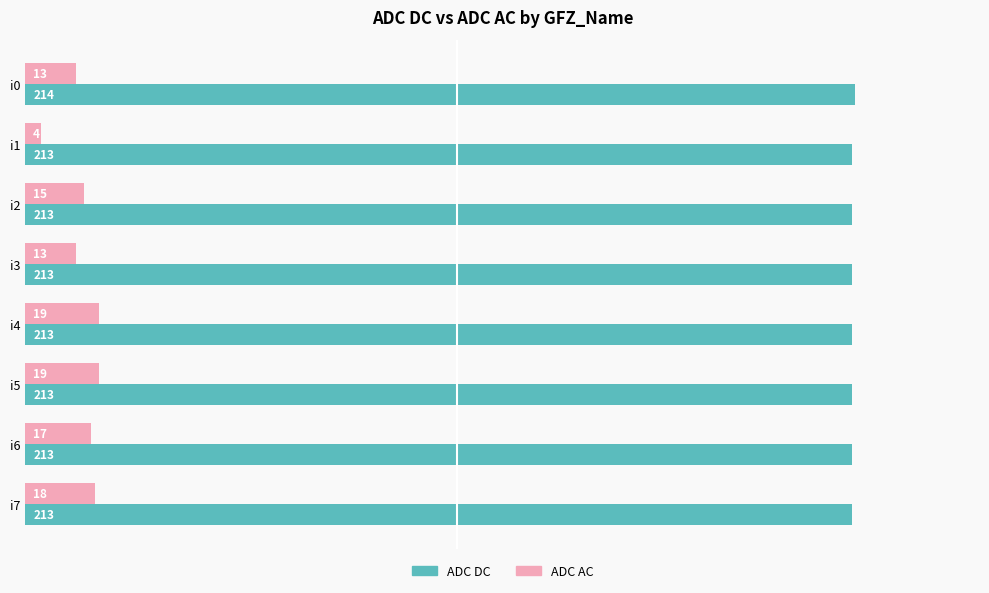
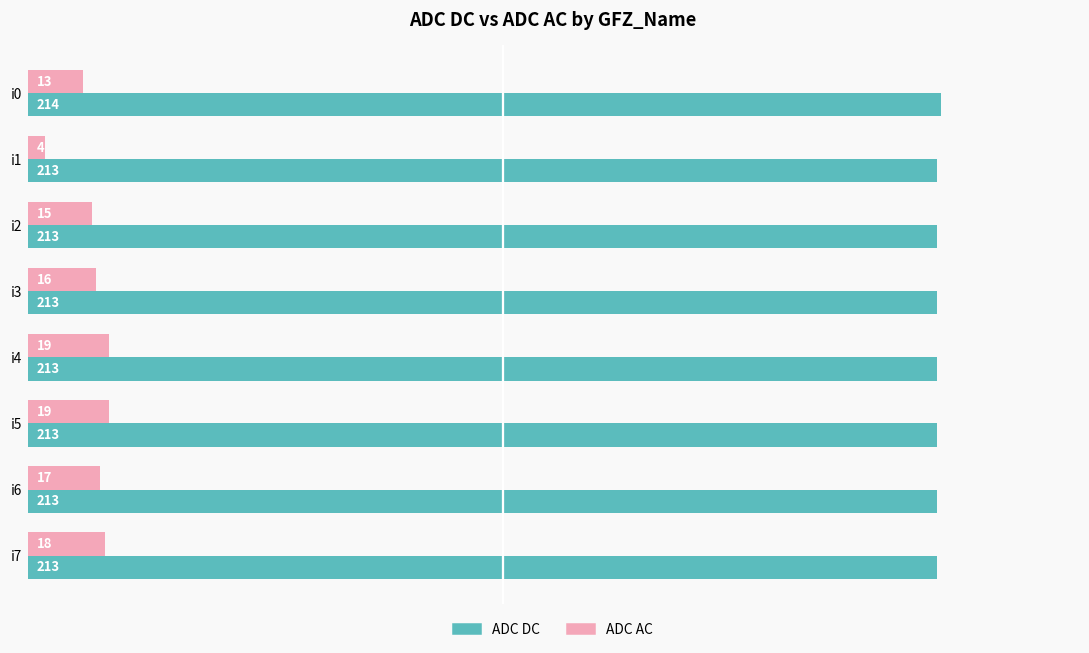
  {
    "ADC DC": {
      "i0": 214,
      "i1": 213,
      "i2": 213,
      "i3": 213,
      "i4": 213,
      "i5": 213,
      "i6": 213,
      "i7": 213
    },
    "ADC AC": {
      "i0": 13,
      "i1": 4,
      "i2": 15,
-     "i3": 13,
+     "i3": 16,
      "i4": 19,
      "i5": 19,
      "i6": 17,
      "i7": 18
    }
  }
